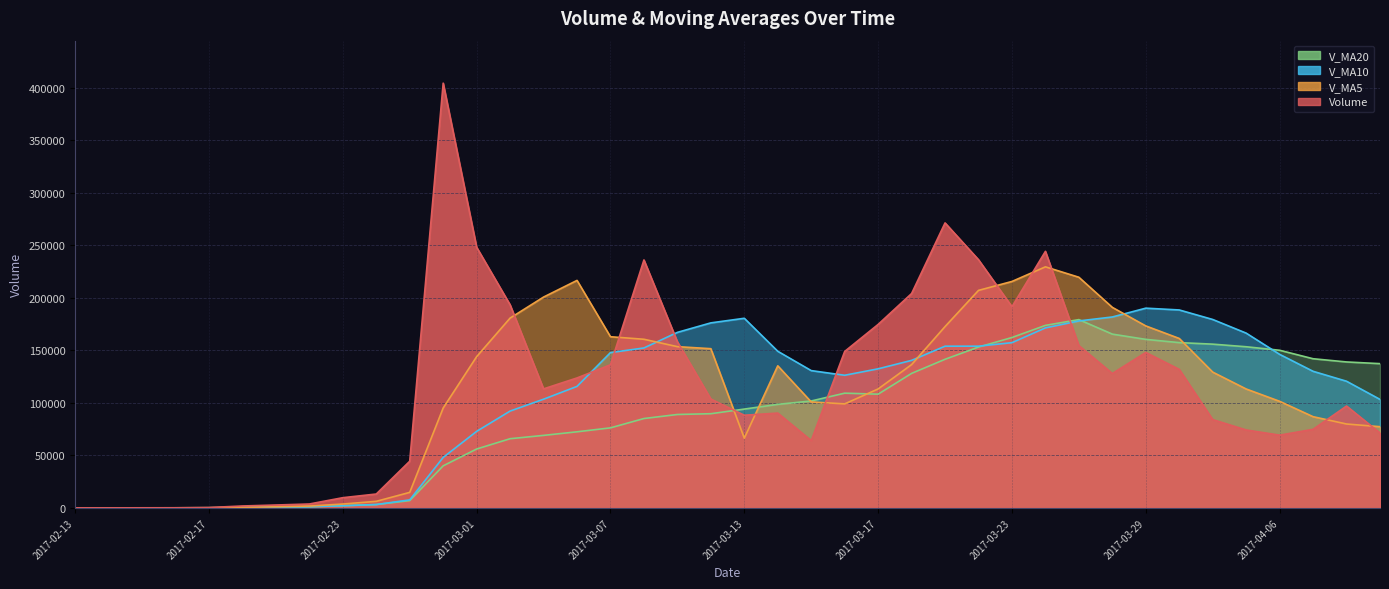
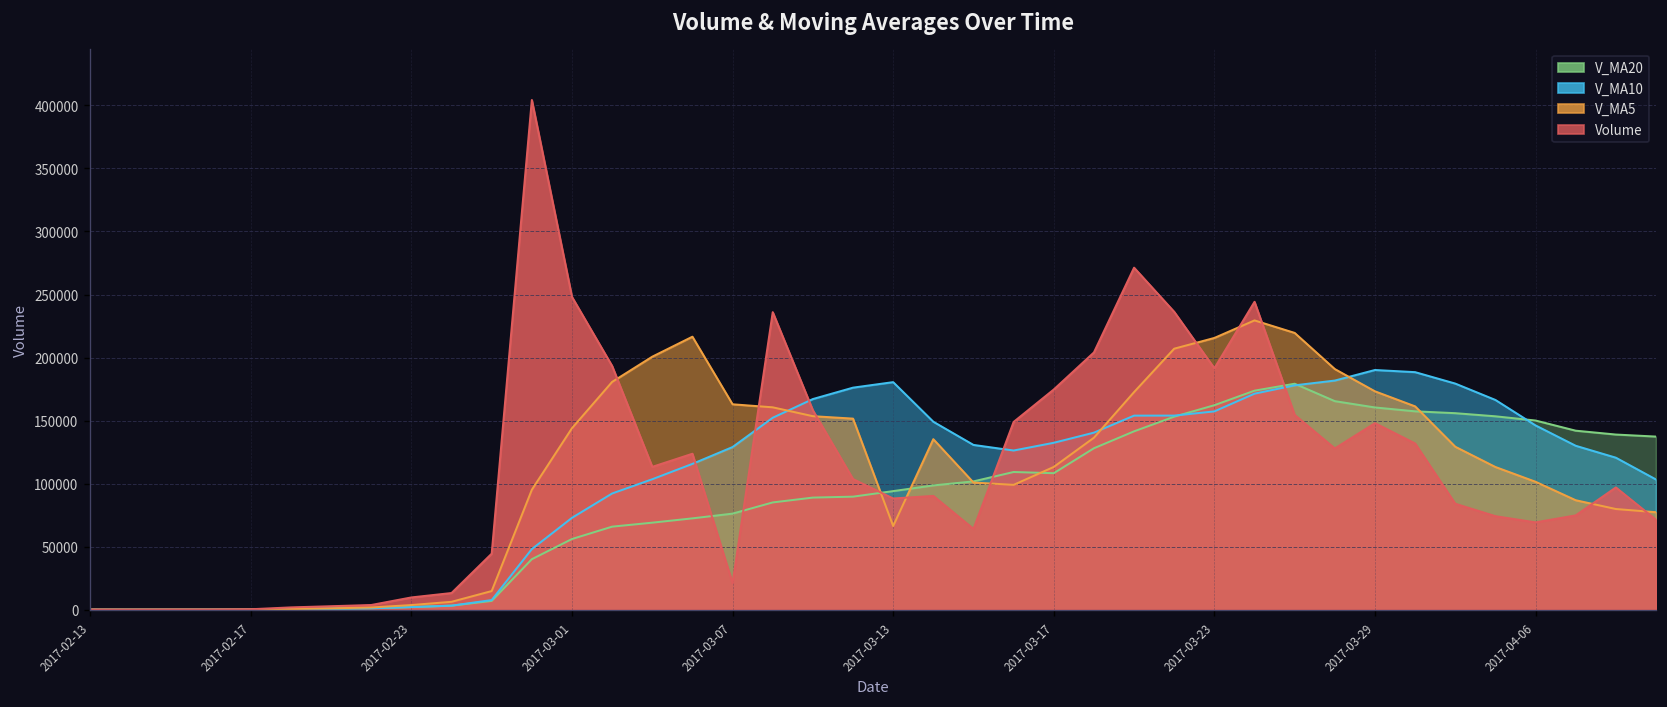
  {
    "V_MA20": {
      "2017-03-01": 56000,
      "2017-03-07": 76000,
      "2017-03-13": 94000,
      "2017-03-17": 108000,
      "2017-03-23": 162000,
      "2017-03-29": 160000,
      "2017-04-06": 150000
    },
    "V_MA10": {
      "2017-03-01": 73000,
-     "2017-03-07": 148000,
+     "2017-03-07": 129000,
      "2017-03-13": 181000,
      "2017-03-17": 132000,
      "2017-03-23": 157000,
      "2017-03-29": 190000,
      "2017-04-06": 146000
    },
    "V_MA5": {
      "2017-03-01": 144000,
      "2017-03-07": 163000,
      "2017-03-13": 66000,
      "2017-03-17": 113000,
      "2017-03-23": 216000,
      "2017-03-29": 173000,
      "2017-04-06": 101000
    },
    "Volume": {
      "2017-02-23": 10000,
      "2017-03-01": 248000,
-     "2017-03-07": 136000,
+     "2017-03-07": 21000,
      "2017-03-13": 88000,
      "2017-03-17": 175000,
      "2017-03-23": 192000,
      "2017-03-29": 148000,
      "2017-04-06": 69000
    }
  }
